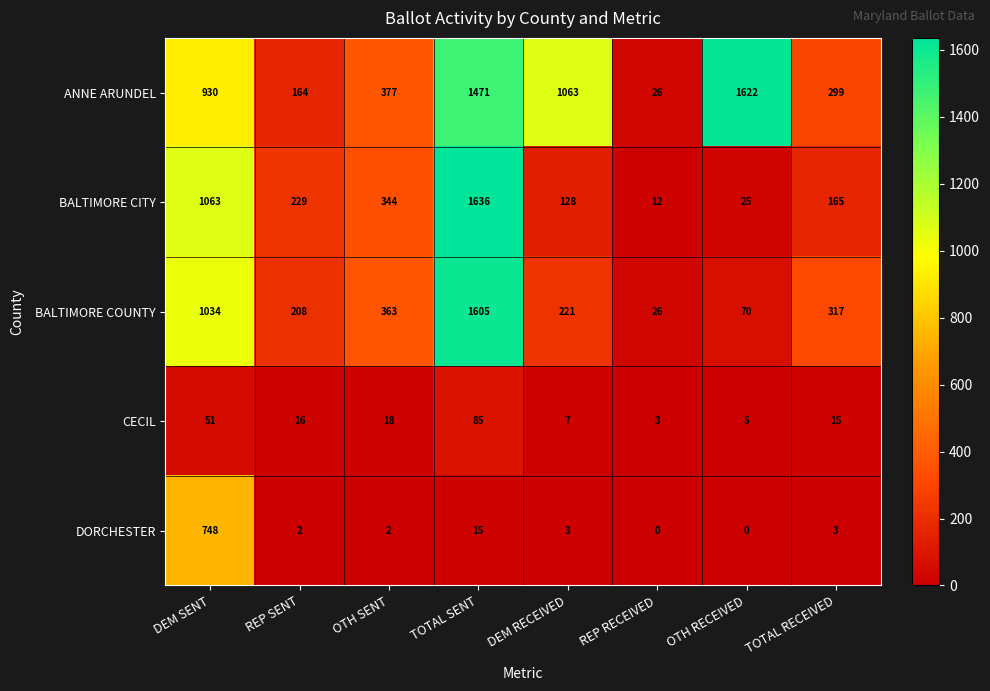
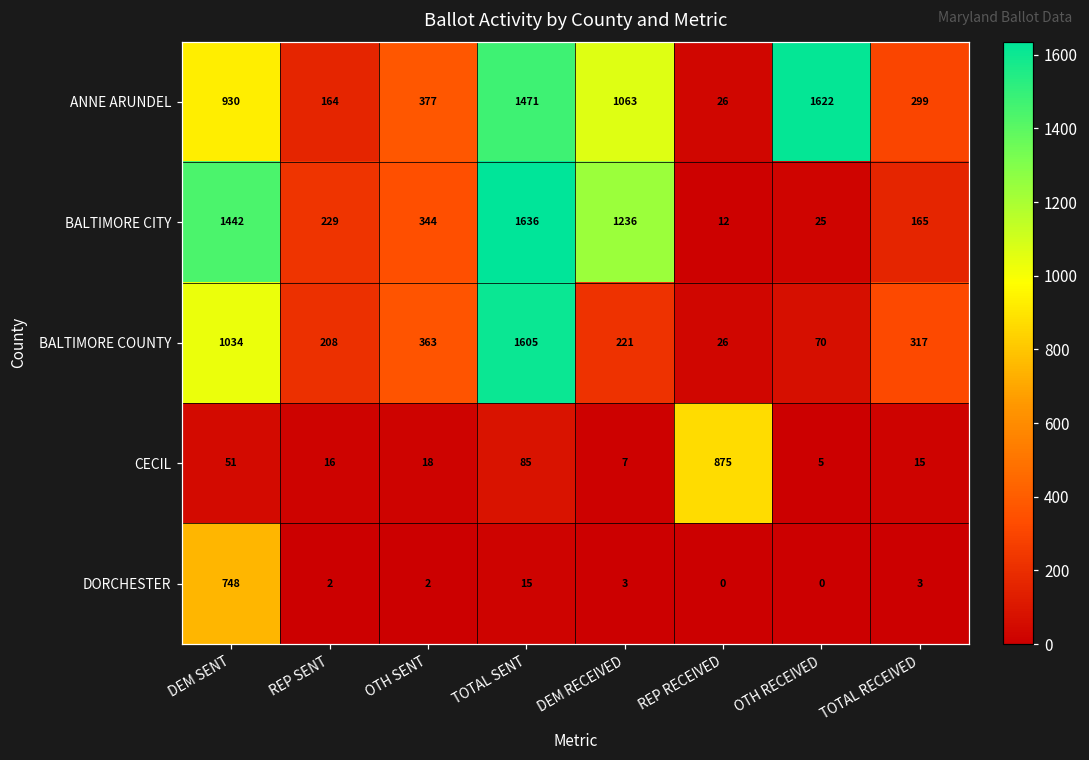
  {
    "ANNE ARUNDEL": {
      "DEM SENT": 930,
      "REP SENT": 164,
      "OTH SENT": 377,
      "TOTAL SENT": 1471,
      "DEM RECEIVED": 1063,
      "REP RECEIVED": 26,
      "OTH RECEIVED": 1622,
      "TOTAL RECEIVED": 299
    },
    "BALTIMORE CITY": {
-     "DEM SENT": 1063,
+     "DEM SENT": 1442,
      "REP SENT": 229,
      "OTH SENT": 344,
      "TOTAL SENT": 1636,
-     "DEM RECEIVED": 128,
+     "DEM RECEIVED": 1236,
      "REP RECEIVED": 12,
      "OTH RECEIVED": 25,
      "TOTAL RECEIVED": 165
    },
    "BALTIMORE COUNTY": {
      "DEM SENT": 1034,
      "REP SENT": 208,
      "OTH SENT": 363,
      "TOTAL SENT": 1605,
      "DEM RECEIVED": 221,
      "REP RECEIVED": 26,
      "OTH RECEIVED": 70,
      "TOTAL RECEIVED": 317
    },
    "CECIL": {
      "DEM SENT": 51,
      "REP SENT": 16,
      "OTH SENT": 18,
      "TOTAL SENT": 85,
      "DEM RECEIVED": 7,
-     "REP RECEIVED": 3,
+     "REP RECEIVED": 875,
      "OTH RECEIVED": 5,
      "TOTAL RECEIVED": 15
    },
    "DORCHESTER": {
      "DEM SENT": 748,
      "REP SENT": 2,
      "OTH SENT": 2,
      "TOTAL SENT": 15,
      "DEM RECEIVED": 3,
      "REP RECEIVED": 0,
      "OTH RECEIVED": 0,
      "TOTAL RECEIVED": 3
    }
  }
